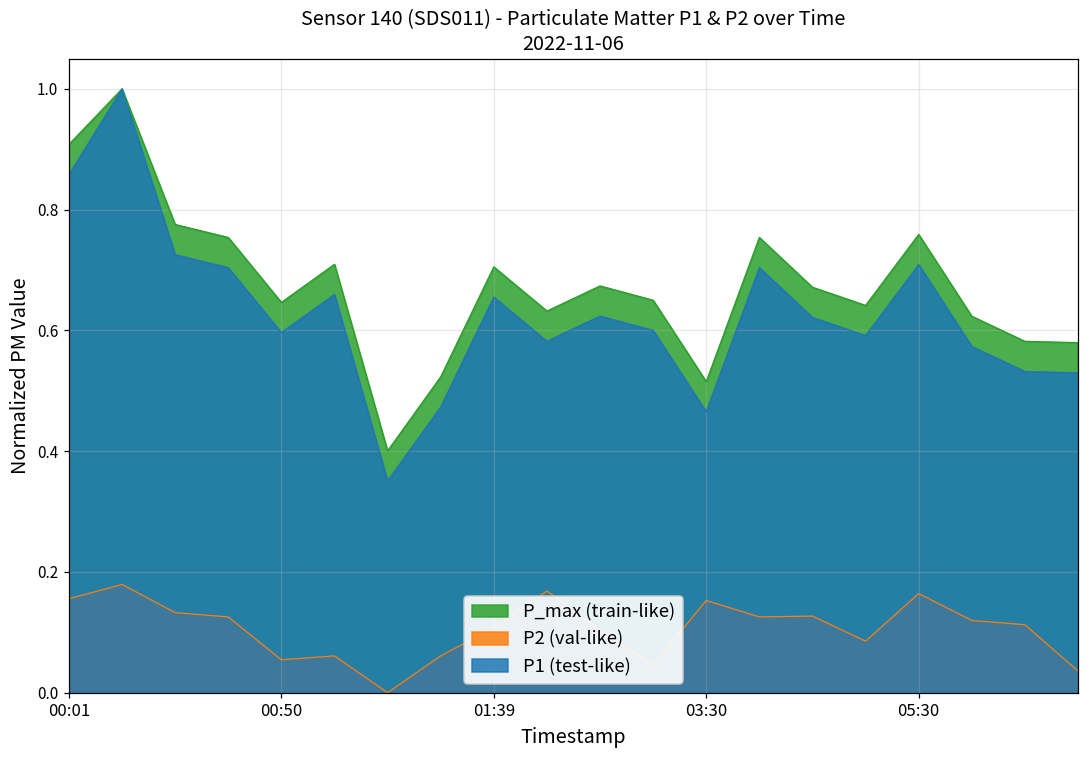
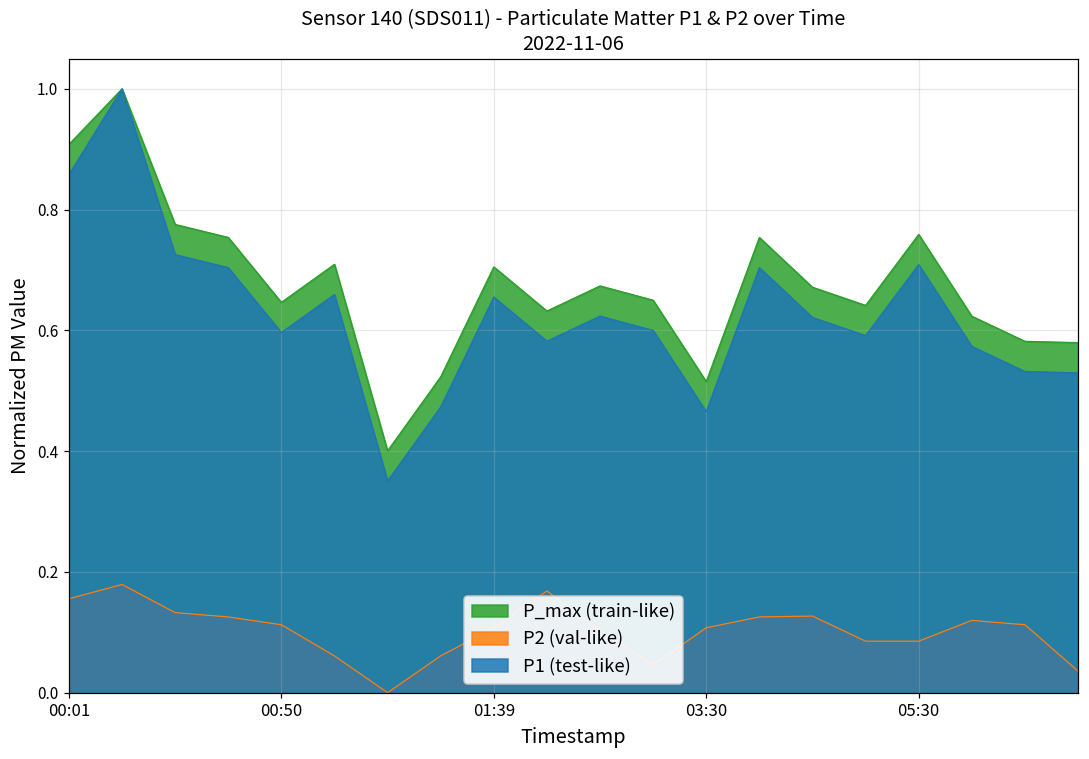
  {
    "P_max (train-like)": {
      "00:01": 0.91,
      "00:50": 0.65,
      "01:39": 0.71,
      "03:30": 0.52,
      "05:30": 0.76
    },
    "P2 (val-like)": {
      "00:01": 0.16,
-     "00:50": 0.05,
-     "03:30": 0.15,
-     "05:30": 0.16
+     "00:50": 0.11,
+     "03:30": 0.11,
+     "05:30": 0.09
    },
    "P1 (test-like)": {
      "00:01": 0.86,
      "00:50": 0.60,
      "01:39": 0.66,
      "03:30": 0.47,
      "05:30": 0.71
    }
  }
